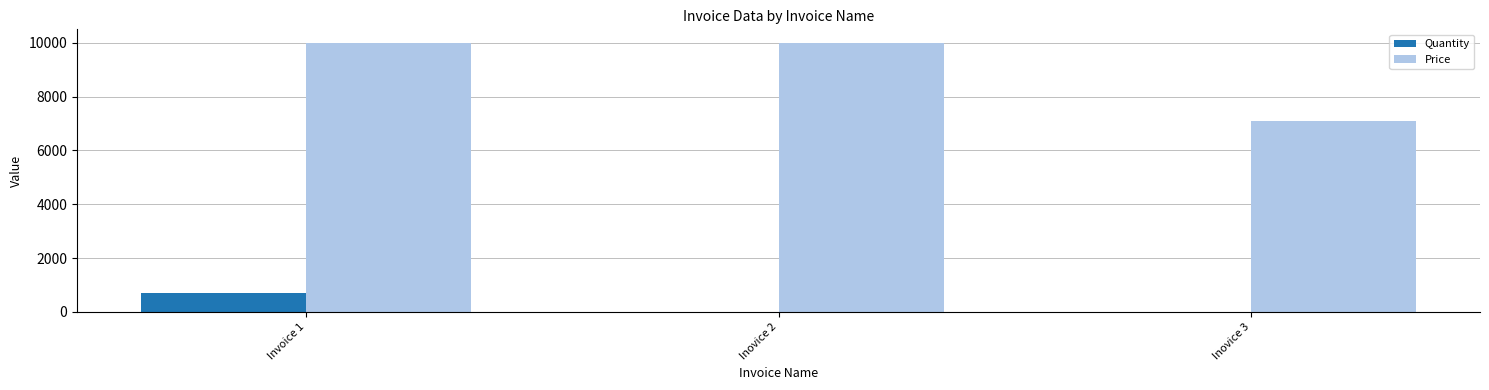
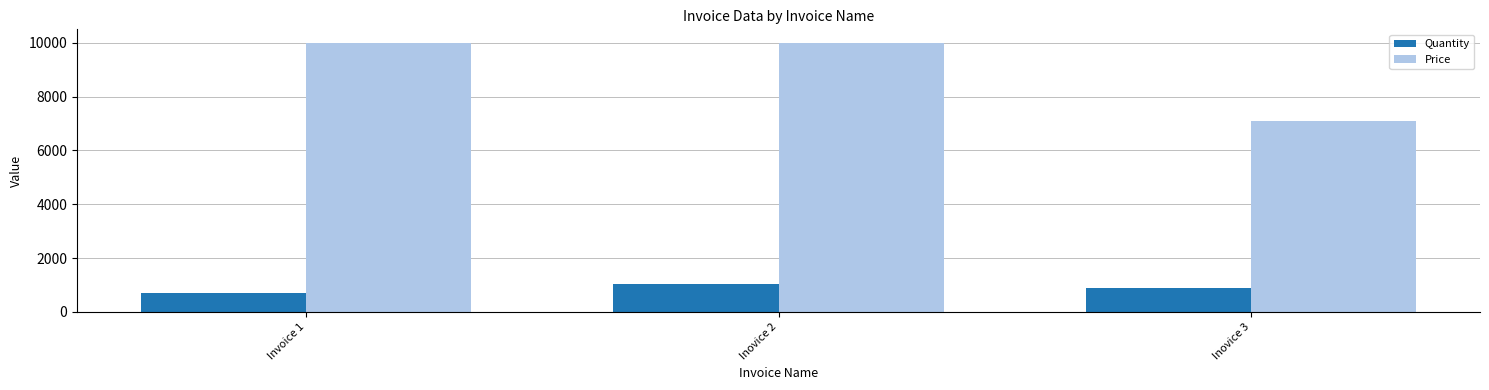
  {
    "Quantity": {
      "Invoice 1": 700,
-     "Inovice 2": 0,
-     "Inovice 3": 0
+     "Inovice 2": 1000,
+     "Inovice 3": 900
    },
    "Price": {
      "Invoice 1": 10000,
      "Inovice 2": 10000,
      "Inovice 3": 7100
    }
  }
